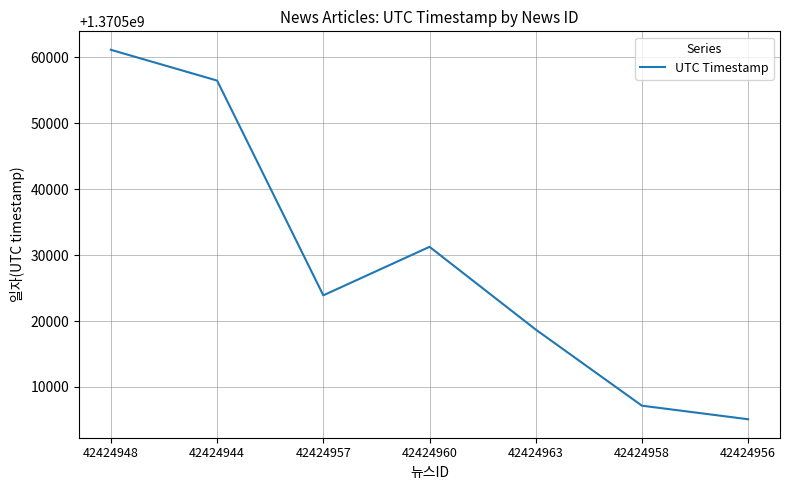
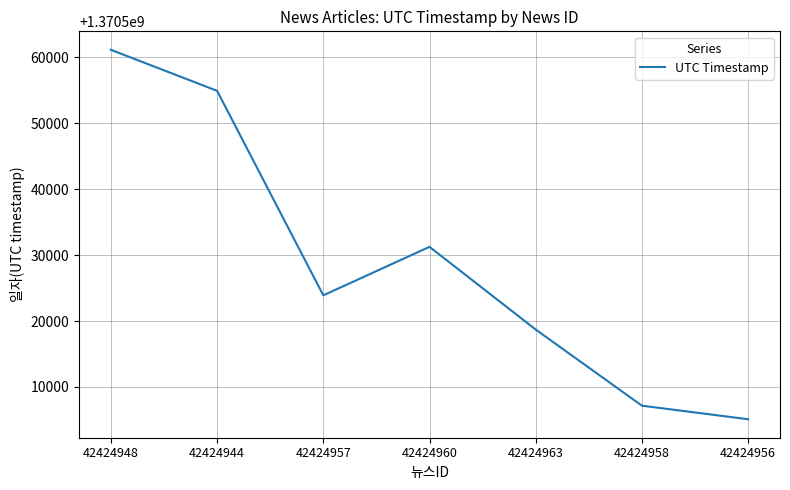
  {
    "42424948": 1370561000,
-   "42424944": 1370556000,
+   "42424944": 1370555000,
    "42424957": 1370524000,
    "42424960": 1370531000,
    "42424963": 1370519000,
    "42424958": 1370507000,
    "42424956": 1370505000
  }
